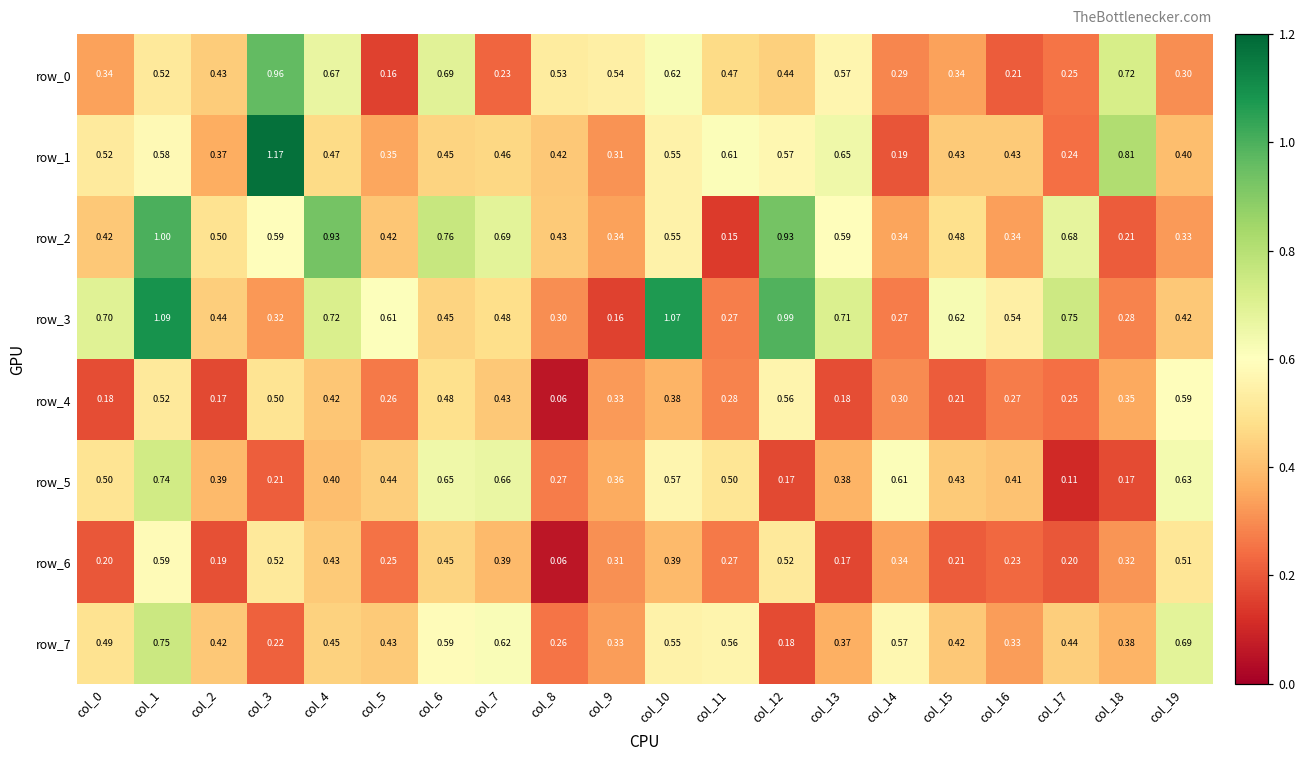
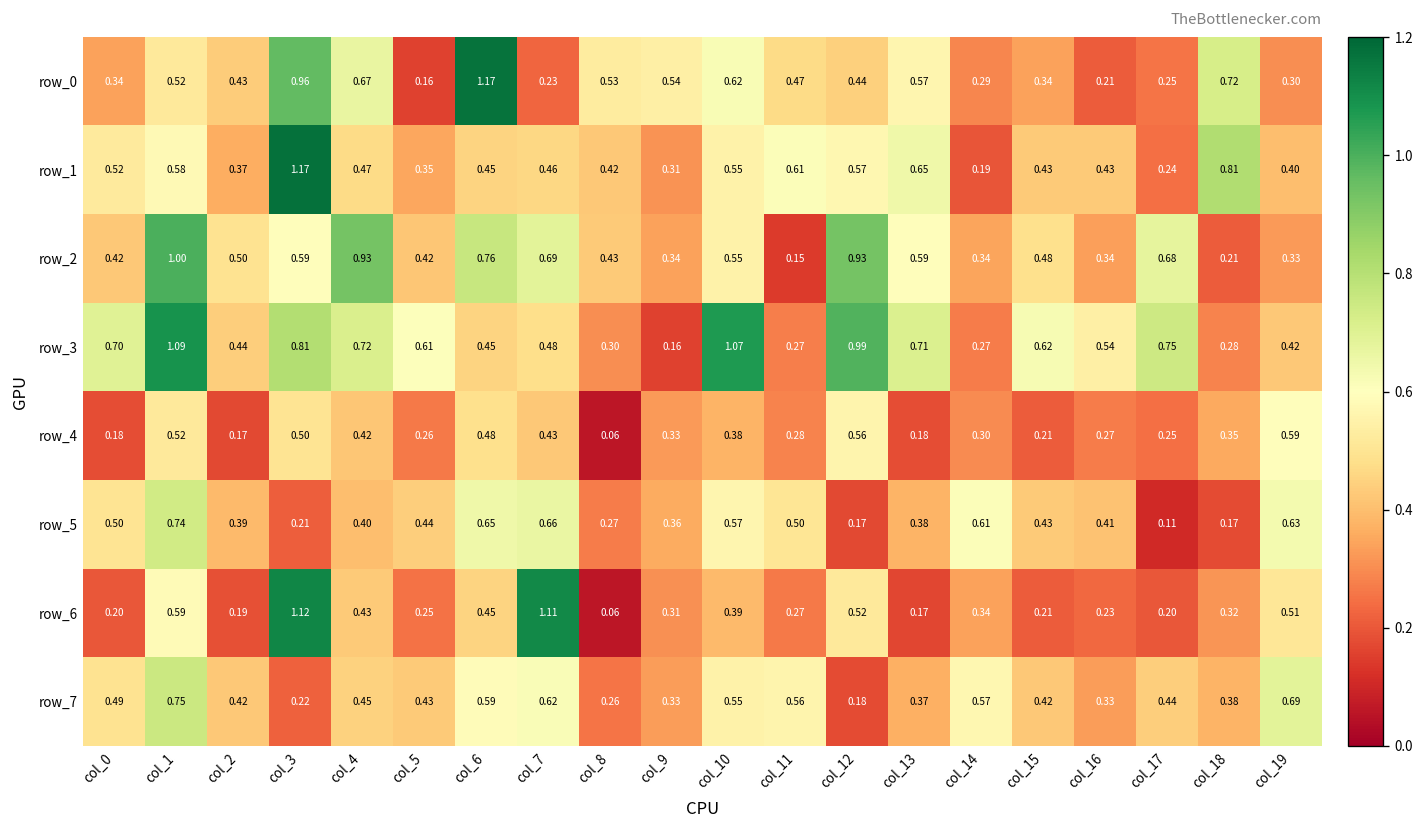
  {
    "row_0": {
      "col_0": 0.34,
      "col_1": 0.52,
      "col_2": 0.43,
      "col_3": 0.96,
      "col_4": 0.67,
      "col_5": 0.16,
-     "col_6": 0.69,
+     "col_6": 1.17,
      "col_7": 0.23,
      "col_8": 0.53,
      "col_9": 0.54,
      "col_10": 0.62,
      "col_11": 0.47,
      "col_12": 0.44,
      "col_13": 0.57,
      "col_14": 0.29,
      "col_15": 0.34,
      "col_16": 0.21,
      "col_17": 0.25,
      "col_18": 0.72,
      "col_19": 0.30
    },
    "row_1": {
      "col_0": 0.52,
      "col_1": 0.58,
      "col_2": 0.37,
      "col_3": 1.17,
      "col_4": 0.47,
      "col_5": 0.35,
      "col_6": 0.45,
      "col_7": 0.46,
      "col_8": 0.42,
      "col_9": 0.31,
      "col_10": 0.55,
      "col_11": 0.61,
      "col_12": 0.57,
      "col_13": 0.65,
      "col_14": 0.19,
      "col_15": 0.43,
      "col_16": 0.43,
      "col_17": 0.24,
      "col_18": 0.81,
      "col_19": 0.40
    },
    "row_2": {
      "col_0": 0.42,
      "col_1": 1.00,
      "col_2": 0.50,
      "col_3": 0.59,
      "col_4": 0.93,
      "col_5": 0.42,
      "col_6": 0.76,
      "col_7": 0.69,
      "col_8": 0.43,
      "col_9": 0.34,
      "col_10": 0.55,
      "col_11": 0.15,
      "col_12": 0.93,
      "col_13": 0.59,
      "col_14": 0.34,
      "col_15": 0.48,
      "col_16": 0.34,
      "col_17": 0.68,
      "col_18": 0.21,
      "col_19": 0.33
    },
    "row_3": {
      "col_0": 0.70,
      "col_1": 1.09,
      "col_2": 0.44,
-     "col_3": 0.32,
+     "col_3": 0.81,
      "col_4": 0.72,
      "col_5": 0.61,
      "col_6": 0.45,
      "col_7": 0.48,
      "col_8": 0.30,
      "col_9": 0.16,
      "col_10": 1.07,
      "col_11": 0.27,
      "col_12": 0.99,
      "col_13": 0.71,
      "col_14": 0.27,
      "col_15": 0.62,
      "col_16": 0.54,
      "col_17": 0.75,
      "col_18": 0.28,
      "col_19": 0.42
    },
    "row_4": {
      "col_0": 0.18,
      "col_1": 0.52,
      "col_2": 0.17,
      "col_3": 0.50,
      "col_4": 0.42,
      "col_5": 0.26,
      "col_6": 0.48,
      "col_7": 0.43,
      "col_8": 0.06,
      "col_9": 0.33,
      "col_10": 0.38,
      "col_11": 0.28,
      "col_12": 0.56,
      "col_13": 0.18,
      "col_14": 0.30,
      "col_15": 0.21,
      "col_16": 0.27,
      "col_17": 0.25,
      "col_18": 0.35,
      "col_19": 0.59
    },
    "row_5": {
      "col_0": 0.50,
      "col_1": 0.74,
      "col_2": 0.39,
      "col_3": 0.21,
      "col_4": 0.40,
      "col_5": 0.44,
      "col_6": 0.65,
      "col_7": 0.66,
      "col_8": 0.27,
      "col_9": 0.36,
      "col_10": 0.57,
      "col_11": 0.50,
      "col_12": 0.17,
      "col_13": 0.38,
      "col_14": 0.61,
      "col_15": 0.43,
      "col_16": 0.41,
      "col_17": 0.11,
      "col_18": 0.17,
      "col_19": 0.63
    },
    "row_6": {
      "col_0": 0.20,
      "col_1": 0.59,
      "col_2": 0.19,
-     "col_3": 0.52,
+     "col_3": 1.12,
      "col_4": 0.43,
      "col_5": 0.25,
      "col_6": 0.45,
-     "col_7": 0.39,
+     "col_7": 1.11,
      "col_8": 0.06,
      "col_9": 0.31,
      "col_10": 0.39,
      "col_11": 0.27,
      "col_12": 0.52,
      "col_13": 0.17,
      "col_14": 0.34,
      "col_15": 0.21,
      "col_16": 0.23,
      "col_17": 0.20,
      "col_18": 0.32,
      "col_19": 0.51
    },
    "row_7": {
      "col_0": 0.49,
      "col_1": 0.75,
      "col_2": 0.42,
      "col_3": 0.22,
      "col_4": 0.45,
      "col_5": 0.43,
      "col_6": 0.59,
      "col_7": 0.62,
      "col_8": 0.26,
      "col_9": 0.33,
      "col_10": 0.55,
      "col_11": 0.56,
      "col_12": 0.18,
      "col_13": 0.37,
      "col_14": 0.57,
      "col_15": 0.42,
      "col_16": 0.33,
      "col_17": 0.44,
      "col_18": 0.38,
      "col_19": 0.69
    }
  }
